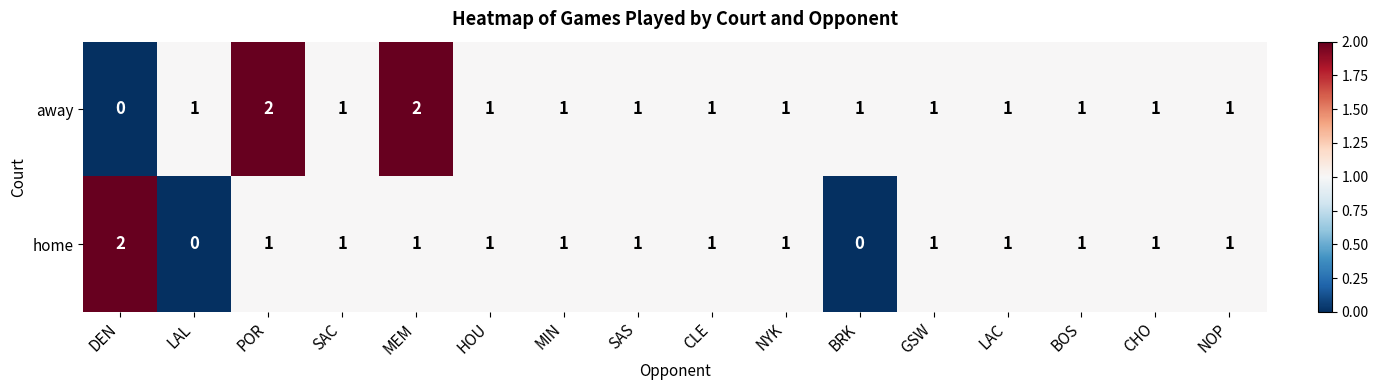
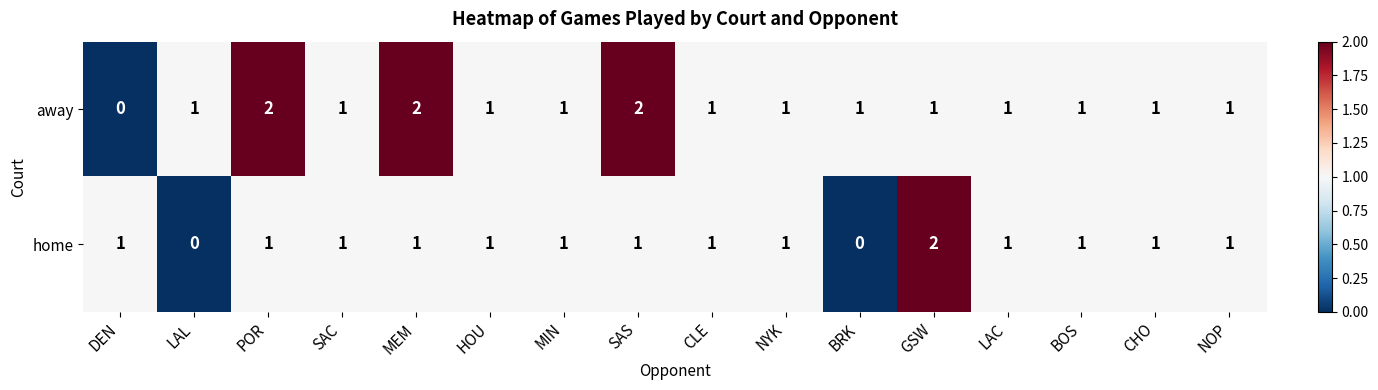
  {
    "away": {
      "DEN": 0,
      "LAL": 1,
      "POR": 2,
      "SAC": 1,
      "MEM": 2,
      "HOU": 1,
      "MIN": 1,
-     "SAS": 1,
+     "SAS": 2,
      "CLE": 1,
      "NYK": 1,
      "BRK": 1,
      "GSW": 1,
      "LAC": 1,
      "BOS": 1,
      "CHO": 1,
      "NOP": 1
    },
    "home": {
-     "DEN": 2,
+     "DEN": 1,
      "LAL": 0,
      "POR": 1,
      "SAC": 1,
      "MEM": 1,
      "HOU": 1,
      "MIN": 1,
      "SAS": 1,
      "CLE": 1,
      "NYK": 1,
      "BRK": 0,
-     "GSW": 1,
+     "GSW": 2,
      "LAC": 1,
      "BOS": 1,
      "CHO": 1,
      "NOP": 1
    }
  }
